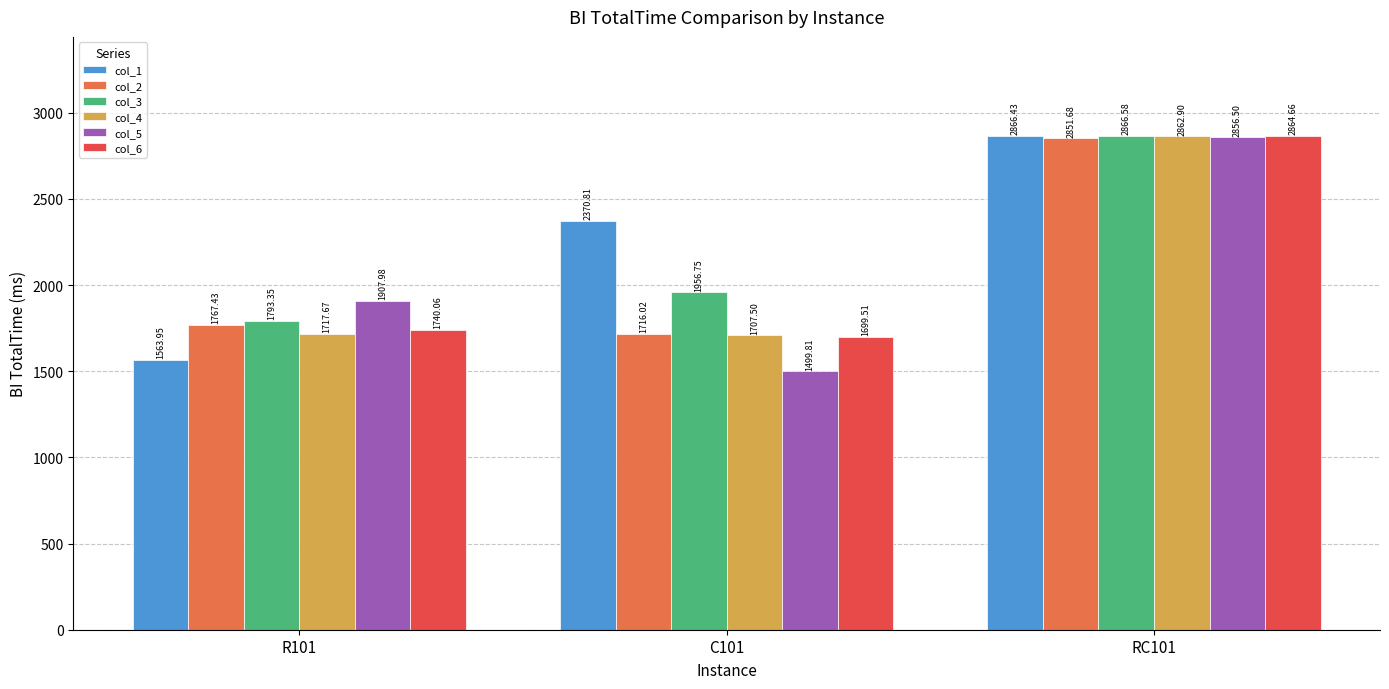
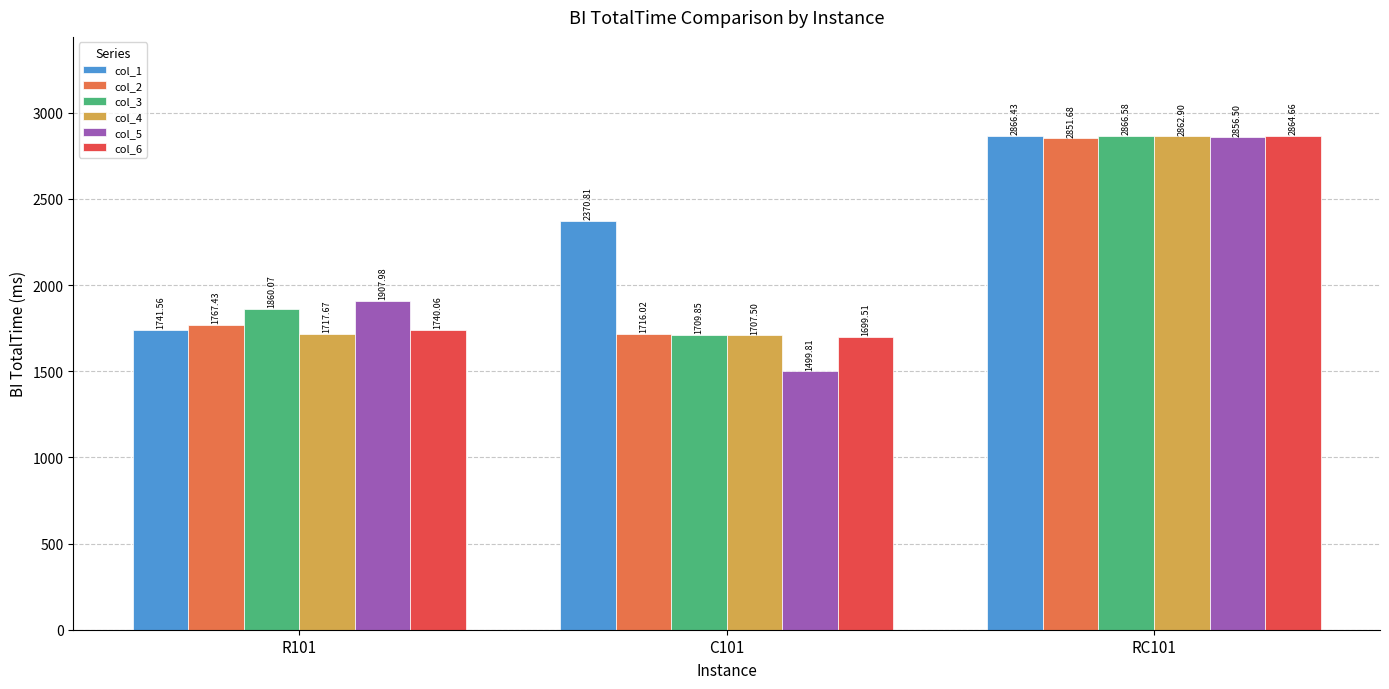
  {
    "col_1": {
-     "R101": 1563.95,
+     "R101": 1741.56,
      "C101": 2370.81,
      "RC101": 2866.43
    },
    "col_3": {
-     "R101": 1793.35,
-     "C101": 1956.75,
+     "R101": 1860.07,
+     "C101": 1709.85,
      "RC101": 2866.58
    },
    "col_5": {
      "R101": 1907.98,
      "C101": 1499.81,
      "RC101": 2856.50
    }
  }
